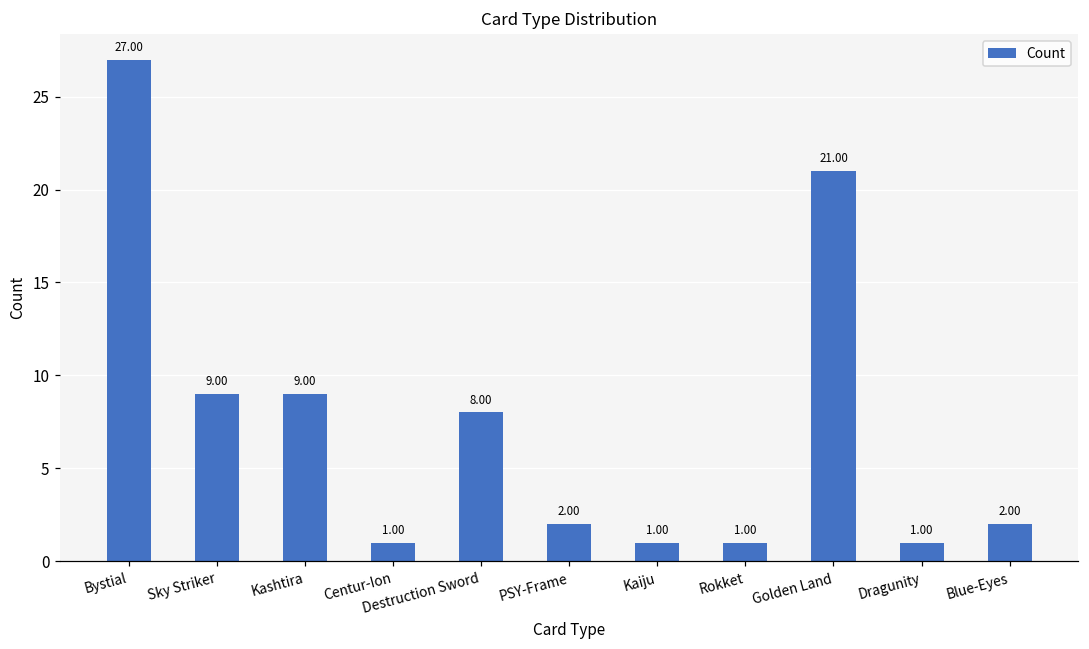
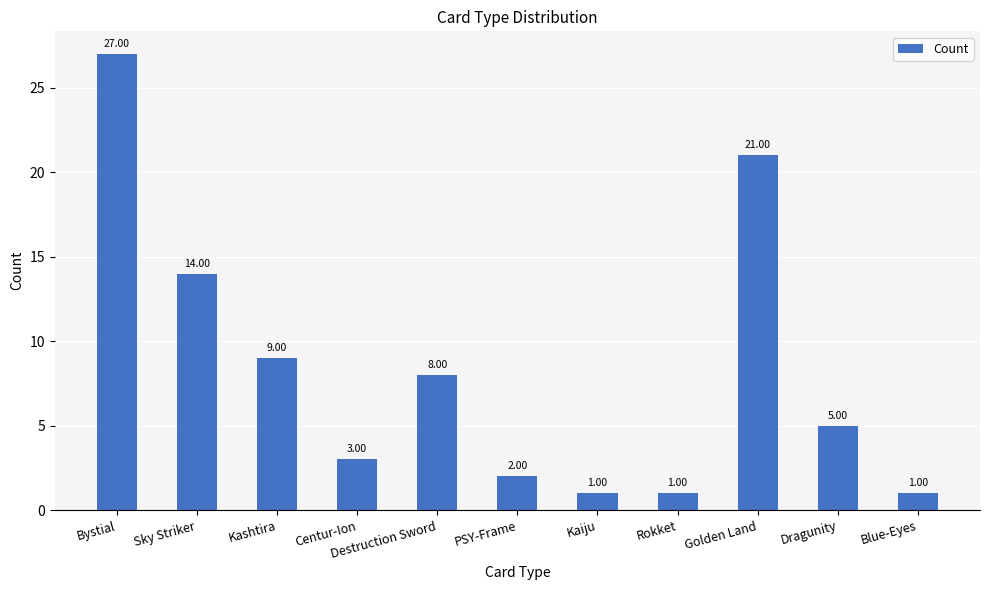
  {
    "Bystial": 27.00,
-   "Sky Striker": 9.00,
+   "Sky Striker": 14.00,
    "Kashtira": 9.00,
-   "Centur-Ion": 1.00,
+   "Centur-Ion": 3.00,
    "Destruction Sword": 8.00,
    "PSY-Frame": 2.00,
    "Kaiju": 1.00,
    "Rokket": 1.00,
    "Golden Land": 21.00,
-   "Dragunity": 1.00,
-   "Blue-Eyes": 2.00
+   "Dragunity": 5.00,
+   "Blue-Eyes": 1.00
  }
